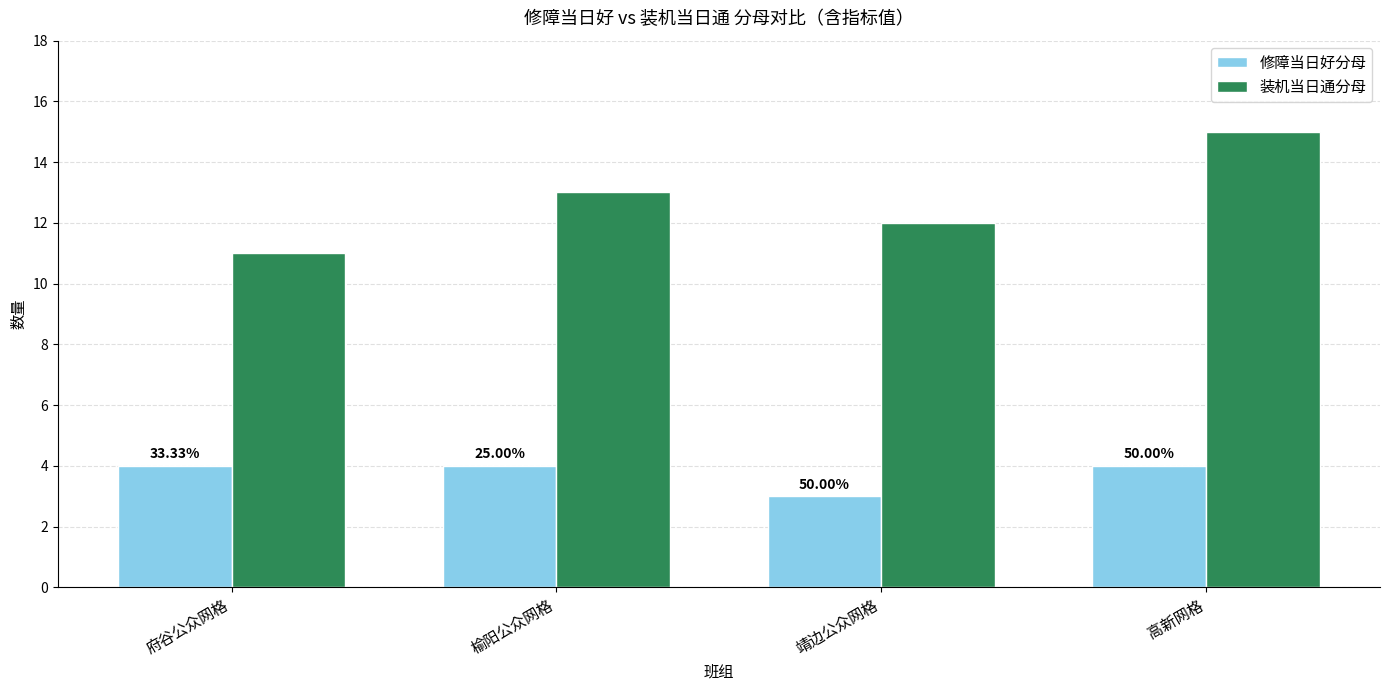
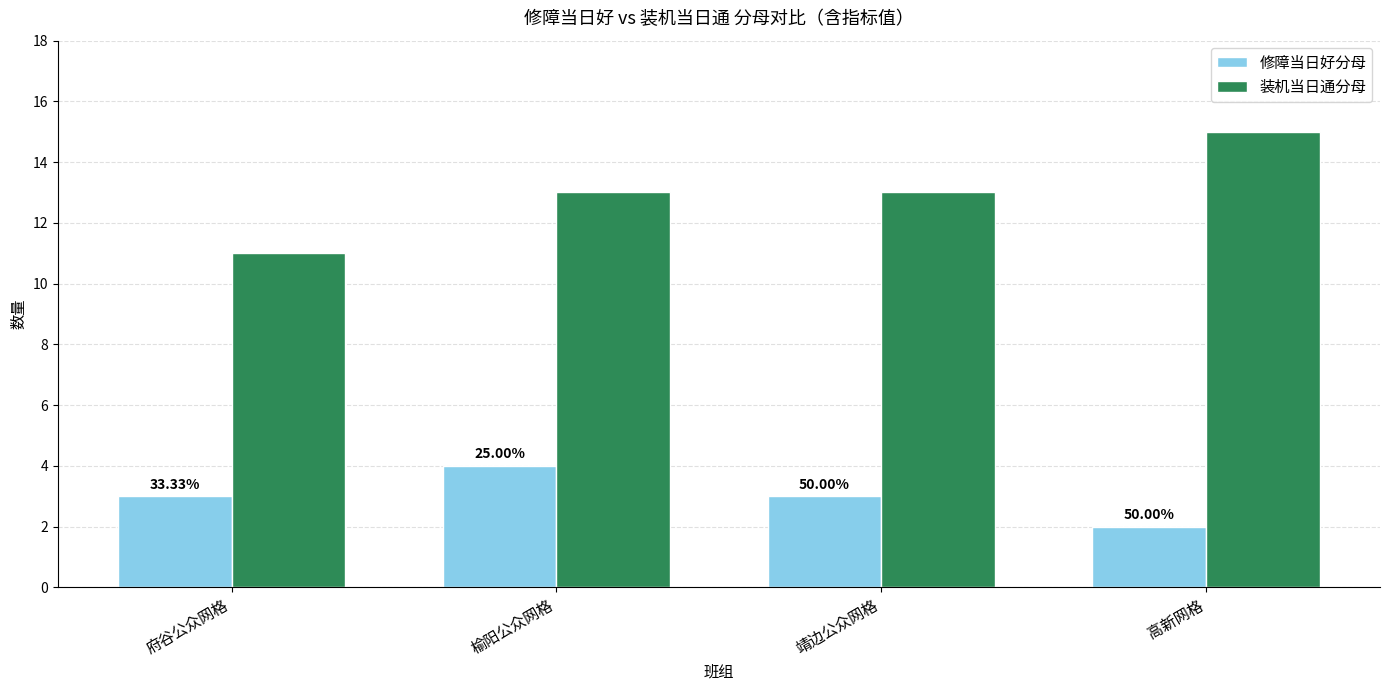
  {
    "修障当日好分母": {
-     "府谷公众网格": 4,
-     "高新网格": 4
+     "府谷公众网格": 3,
+     "高新网格": 2
    },
    "装机当日通分母": {
      "府谷公众网格": 11,
      "榆阳公众网格": 13,
-     "靖边公众网格": 12,
+     "靖边公众网格": 13,
      "高新网格": 15
    }
  }
